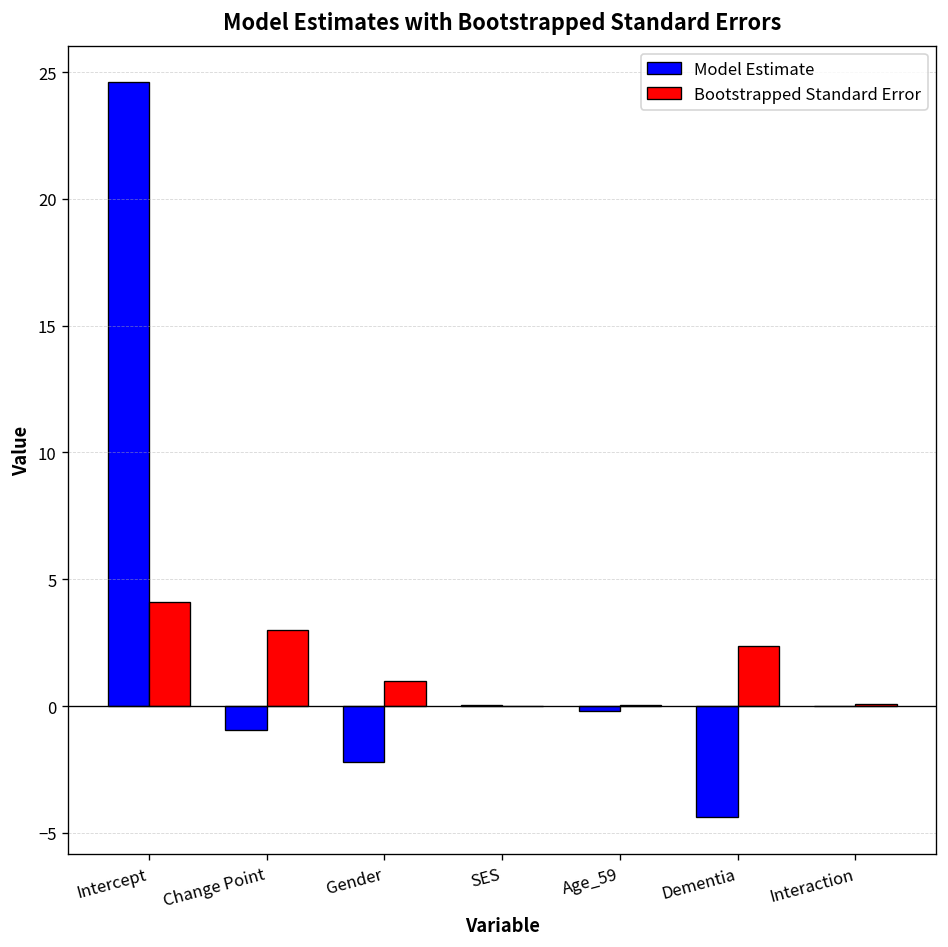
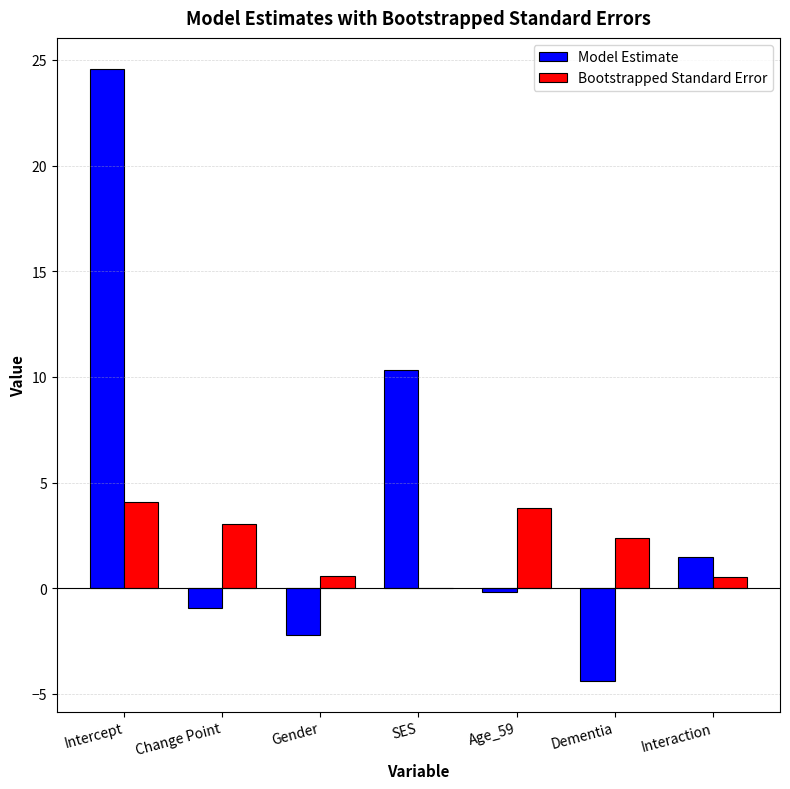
  {
    "Model Estimate": {
      "Intercept": 24.6,
      "Change Point": -0.9,
      "Gender": -2.2,
-     "SES": 0.0,
+     "SES": 10.3,
      "Age_59": -0.2,
      "Dementia": -4.4,
-     "Interaction": 0.0
+     "Interaction": 1.5
    },
    "Bootstrapped Standard Error": {
      "Intercept": 4.1,
      "Change Point": 3.0,
-     "Gender": 1.0,
-     "Age_59": 0.0,
+     "Gender": 0.6,
+     "Age_59": 3.8,
      "Dementia": 2.4,
-     "Interaction": 0.1
+     "Interaction": 0.5
    }
  }
